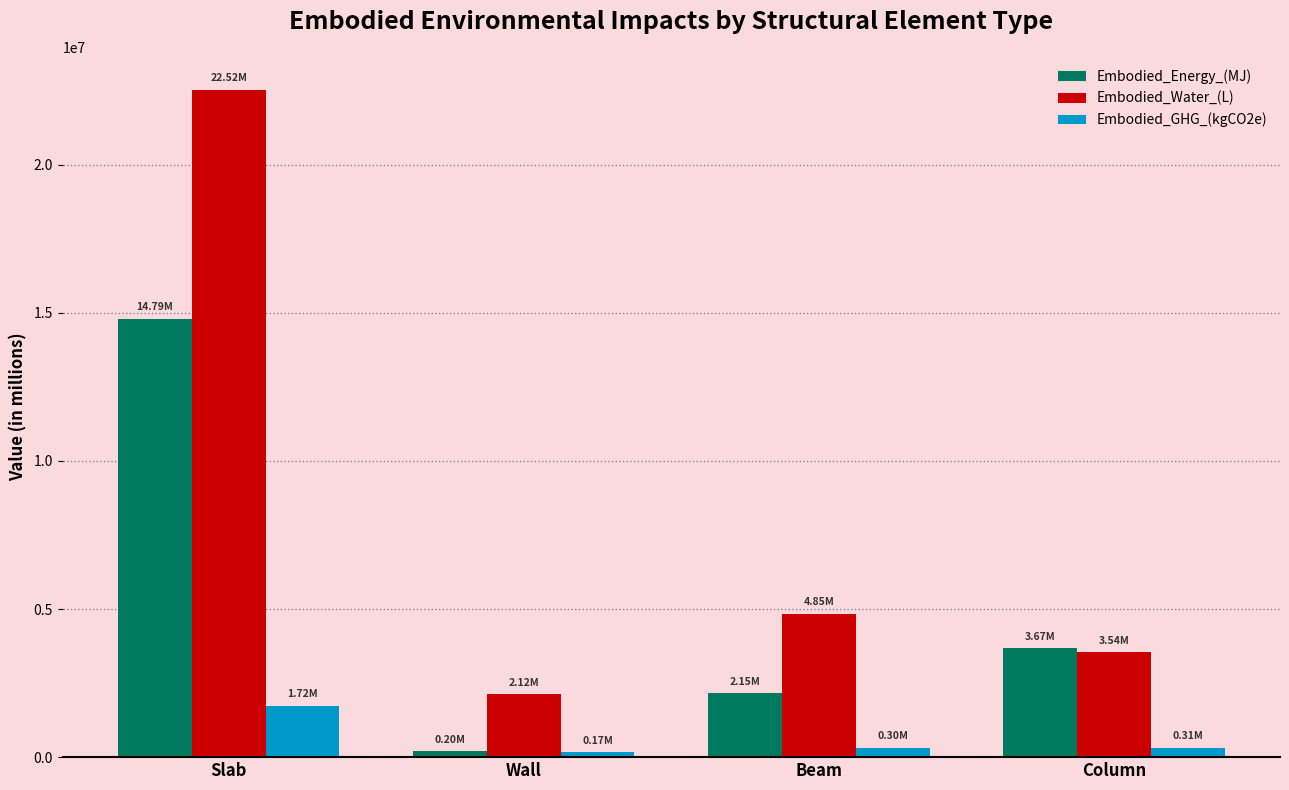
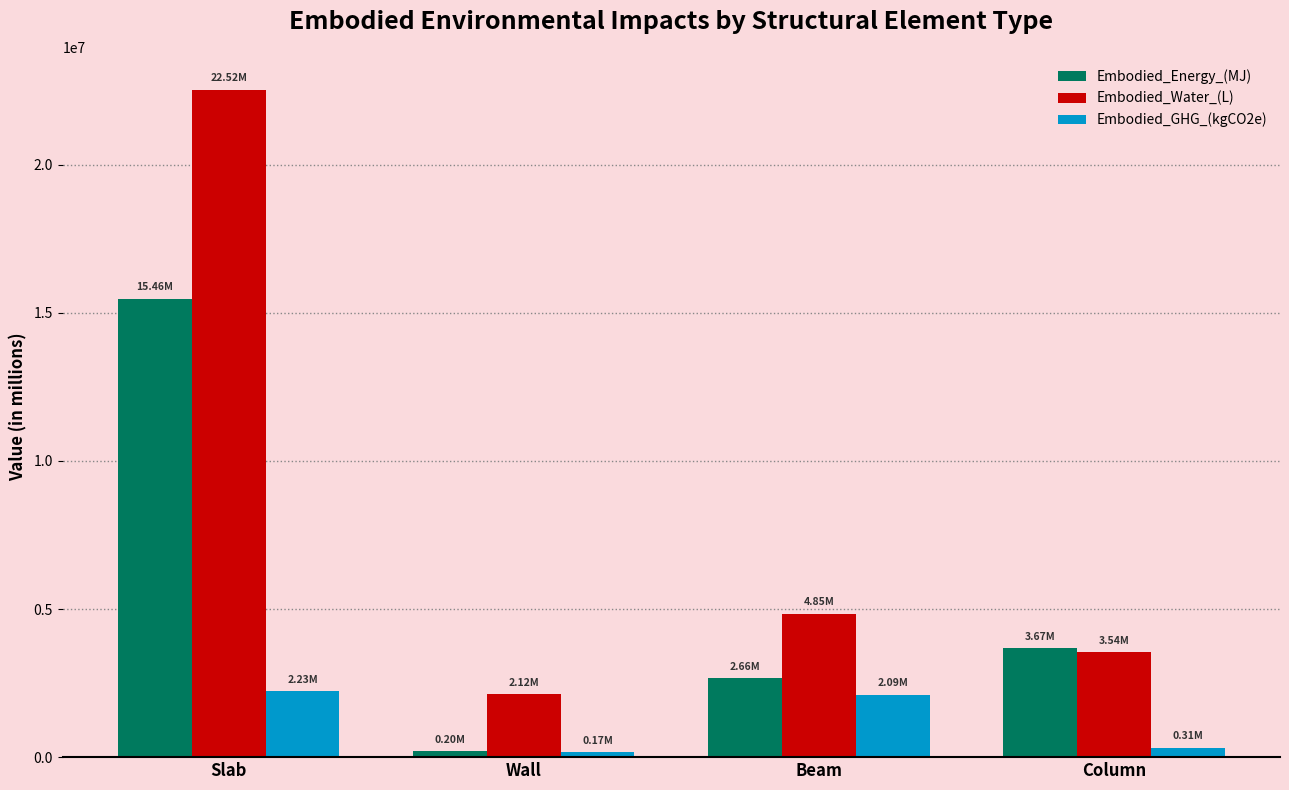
  {
    "Embodied_Energy_(MJ)": {
-     "Slab": "14.79M",
+     "Slab": "15.46M",
      "Wall": "0.20M",
-     "Beam": "2.15M",
+     "Beam": "2.66M",
      "Column": "3.67M"
    },
    "Embodied_Water_(L)": {
      "Slab": "22.52M",
      "Wall": "2.12M",
      "Beam": "4.85M",
      "Column": "3.54M"
    },
    "Embodied_GHG_(kgCO2e)": {
-     "Slab": "1.72M",
+     "Slab": "2.23M",
      "Wall": "0.17M",
-     "Beam": "0.30M",
+     "Beam": "2.09M",
      "Column": "0.31M"
    }
  }
